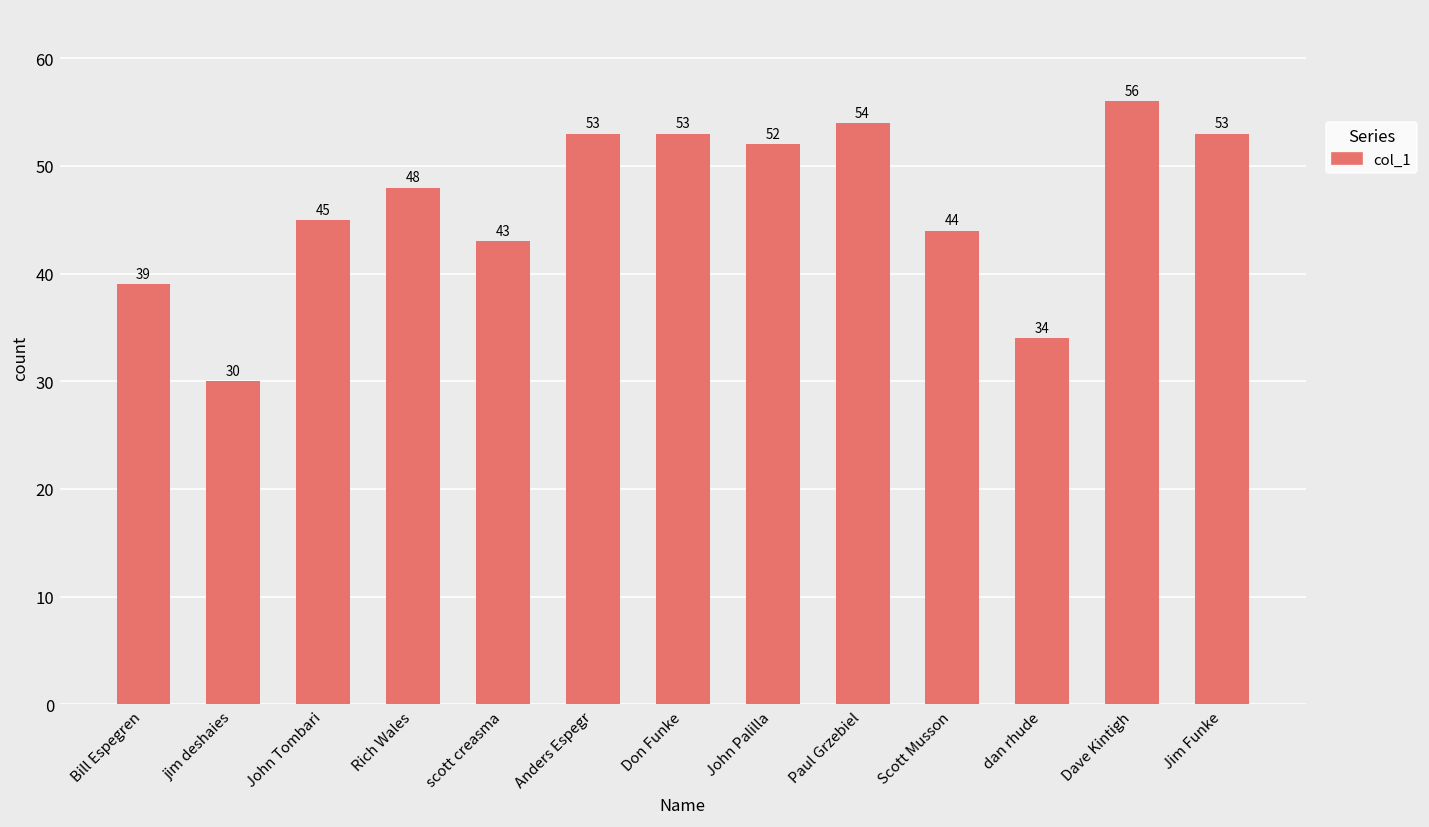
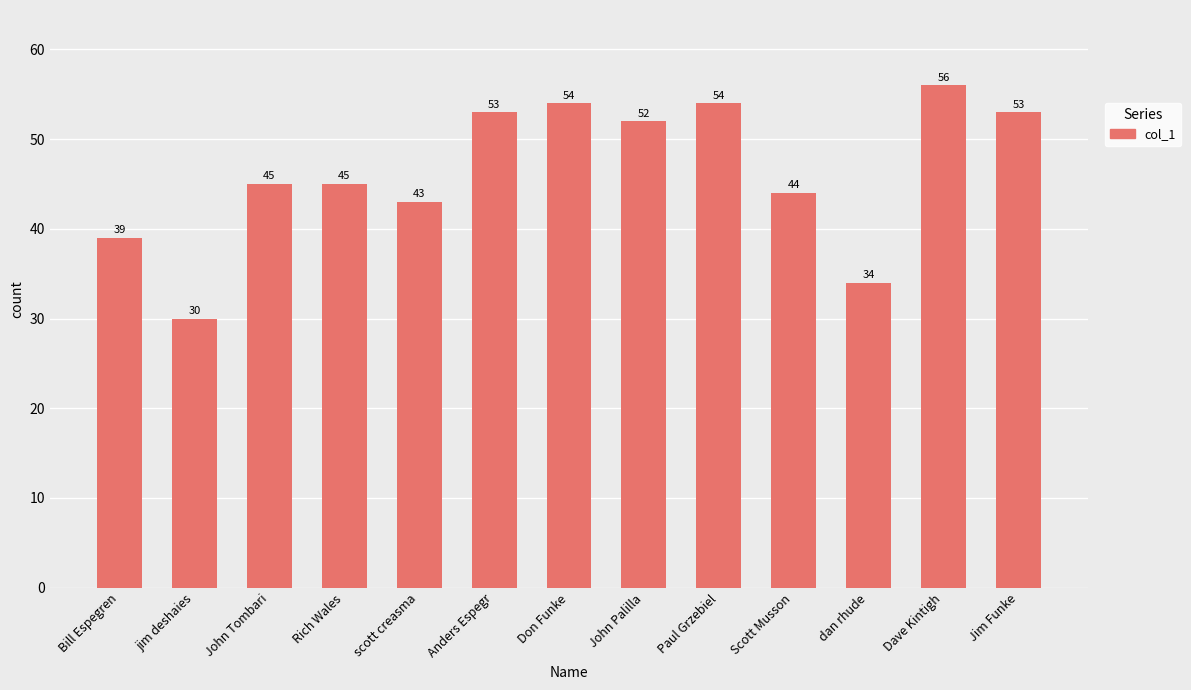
  {
    "Bill Espegren": 39,
    "jim deshaies": 30,
    "John Tombari": 45,
-   "Rich Wales": 48,
+   "Rich Wales": 45,
    "scott creasma": 43,
    "Anders Espegr": 53,
-   "Don Funke": 53,
+   "Don Funke": 54,
    "John Palilla": 52,
    "Paul Grzebiel": 54,
    "Scott Musson": 44,
    "dan rhude": 34,
    "Dave Kintigh": 56,
    "Jim Funke": 53
  }
